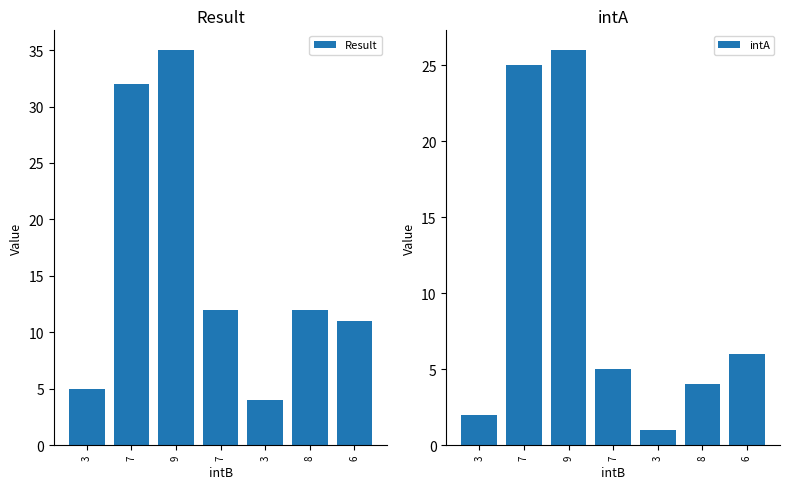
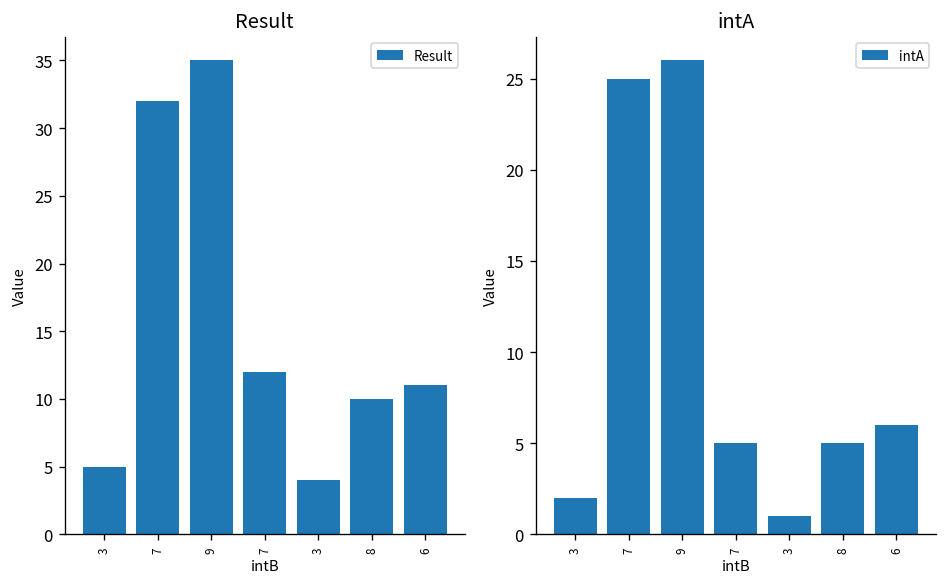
  {
    "Result": {
      "9": 35,
-     "8": 12,
+     "8": 10,
      "6": 11
    },
    "intA": {
      "9": 26,
-     "8": 4,
+     "8": 5,
      "6": 6
    }
  }
